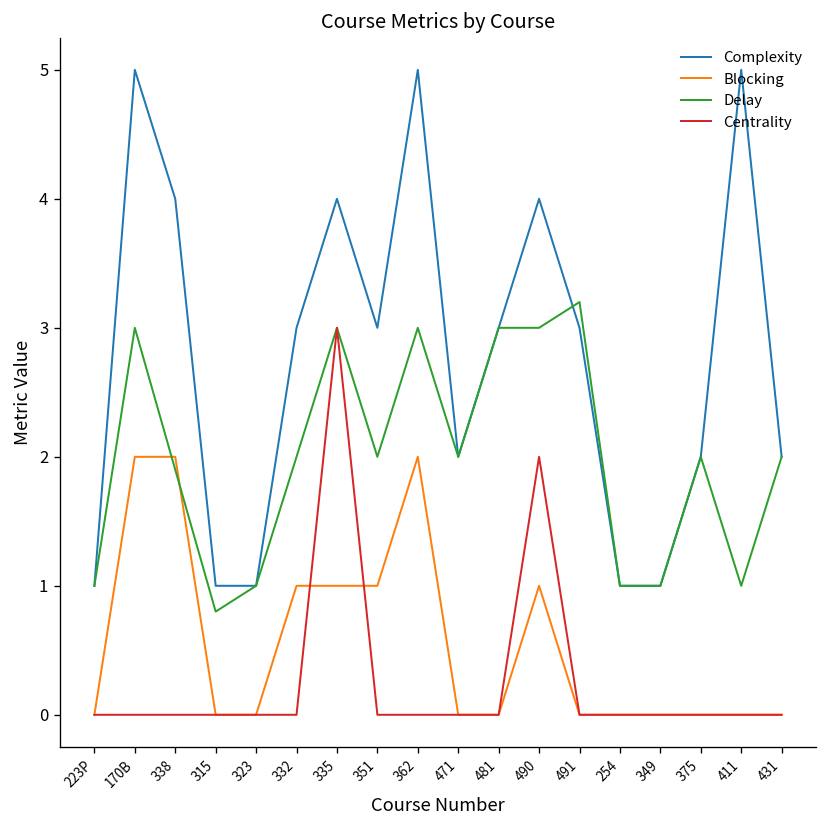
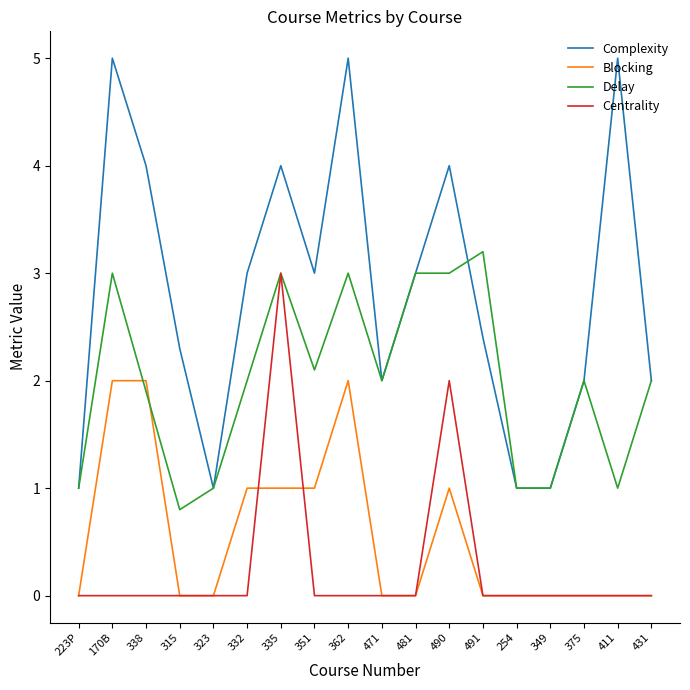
  {
    "Complexity": {
      "170B": 5.0,
      "338": 4.0,
-     "315": 1.0,
+     "315": 2.3,
      "332": 3.0,
      "335": 4.0,
      "351": 3.0,
      "362": 5.0,
      "490": 4.0,
-     "491": 3.0,
+     "491": 2.4,
      "411": 5.0
    },
    "Blocking": {
      "170B": 2.0,
      "338": 2.0,
      "332": 1.0,
      "335": 1.0,
      "351": 1.0,
      "362": 2.0,
      "490": 1.0
    },
    "Delay": {
      "170B": 3.0,
      "338": 1.9,
      "315": 0.8,
      "332": 2.0,
-     "351": 2.0,
+     "351": 2.1,
      "362": 3.0,
      "490": 3.0,
      "491": 3.2,
      "411": 1.0
    },
    "Centrality": {
      "170B": 0.0,
      "338": 0.0,
      "332": 0.0,
      "351": 0.0,
      "362": 0.0,
      "490": 2.0
    }
  }
